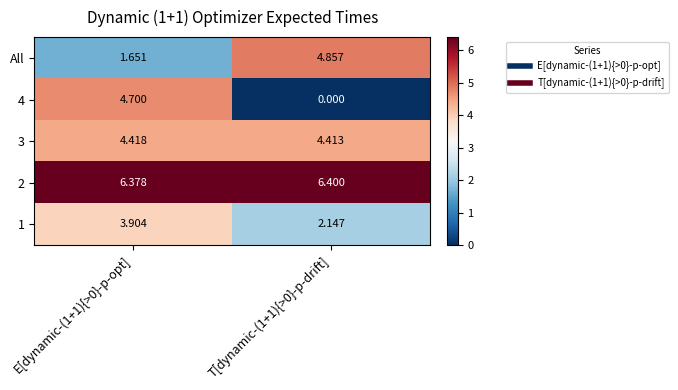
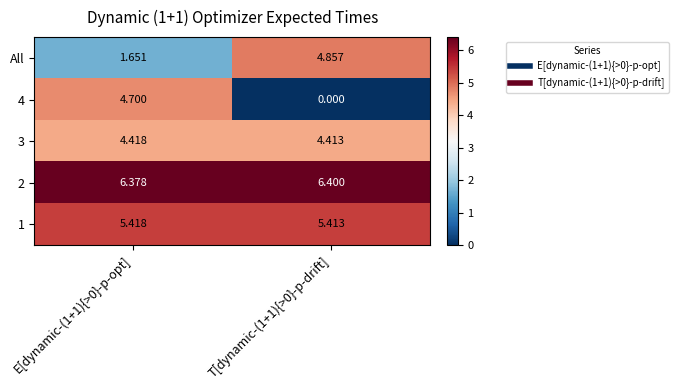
  {
    "All": {
      "E[dynamic-(1+1){>0}-p-opt]": 1.651,
      "T[dynamic-(1+1){>0}-p-drift]": 4.857
    },
    "4": {
      "E[dynamic-(1+1){>0}-p-opt]": 4.700,
      "T[dynamic-(1+1){>0}-p-drift]": 0.000
    },
    "3": {
      "E[dynamic-(1+1){>0}-p-opt]": 4.418,
      "T[dynamic-(1+1){>0}-p-drift]": 4.413
    },
    "2": {
      "E[dynamic-(1+1){>0}-p-opt]": 6.378,
      "T[dynamic-(1+1){>0}-p-drift]": 6.400
    },
    "1": {
-     "E[dynamic-(1+1){>0}-p-opt]": 3.904,
-     "T[dynamic-(1+1){>0}-p-drift]": 2.147
+     "E[dynamic-(1+1){>0}-p-opt]": 5.418,
+     "T[dynamic-(1+1){>0}-p-drift]": 5.413
    }
  }
